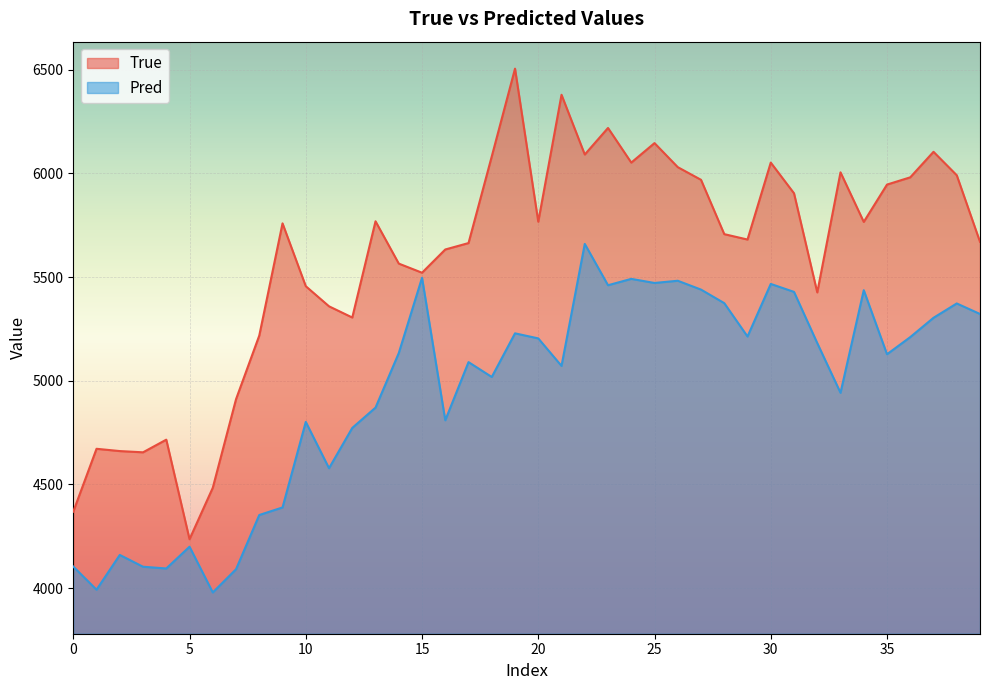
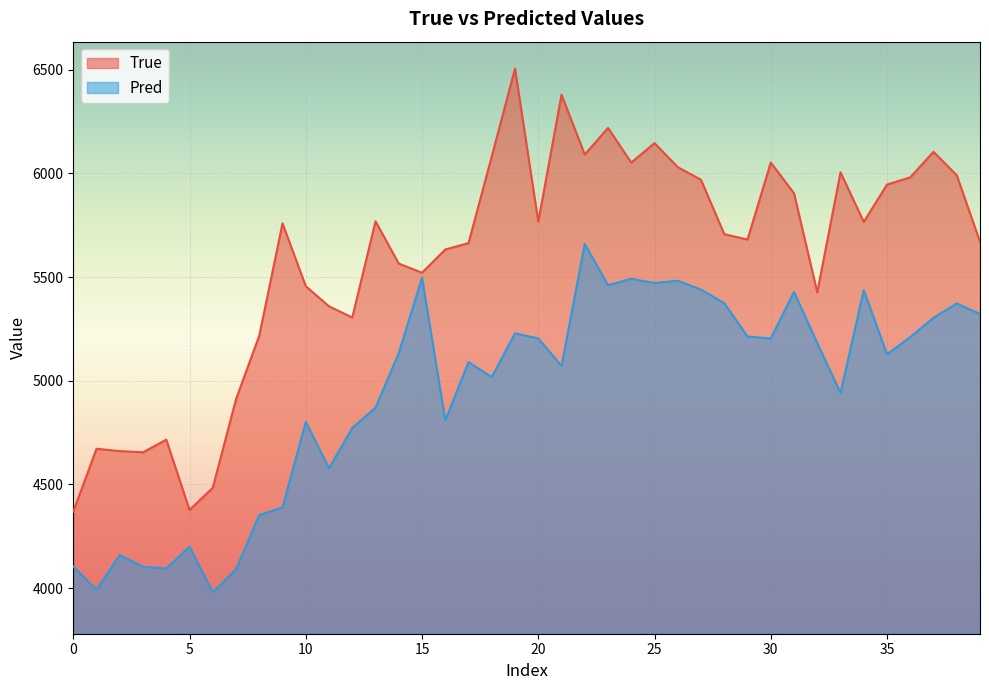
  {
    "True": {
      "0": 4370,
-     "5": 4240,
+     "5": 4380,
      "10": 5460,
      "15": 5520,
      "20": 5770,
      "25": 6150,
      "30": 6050,
      "35": 5950
    },
    "Pred": {
      "0": 4100,
      "5": 4200,
      "10": 4800,
      "15": 5500,
      "20": 5200,
      "25": 5470,
-     "30": 5470,
+     "30": 5200,
      "35": 5130
    }
  }
